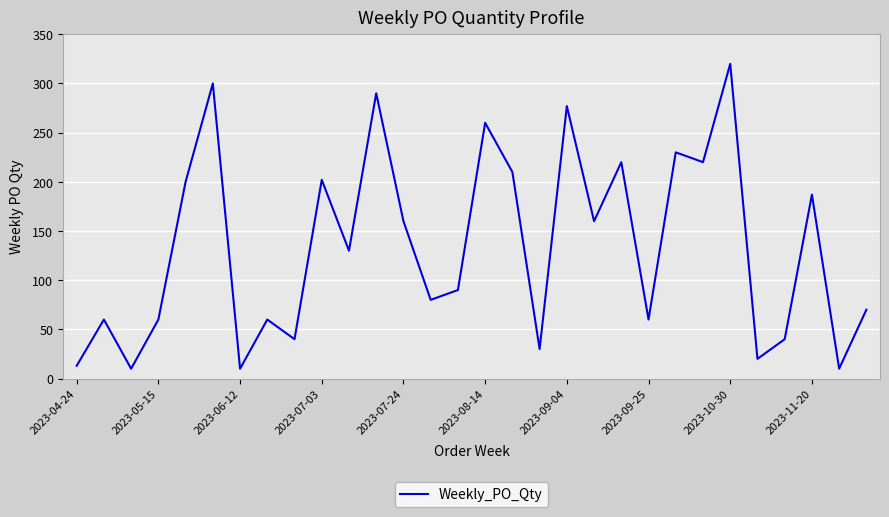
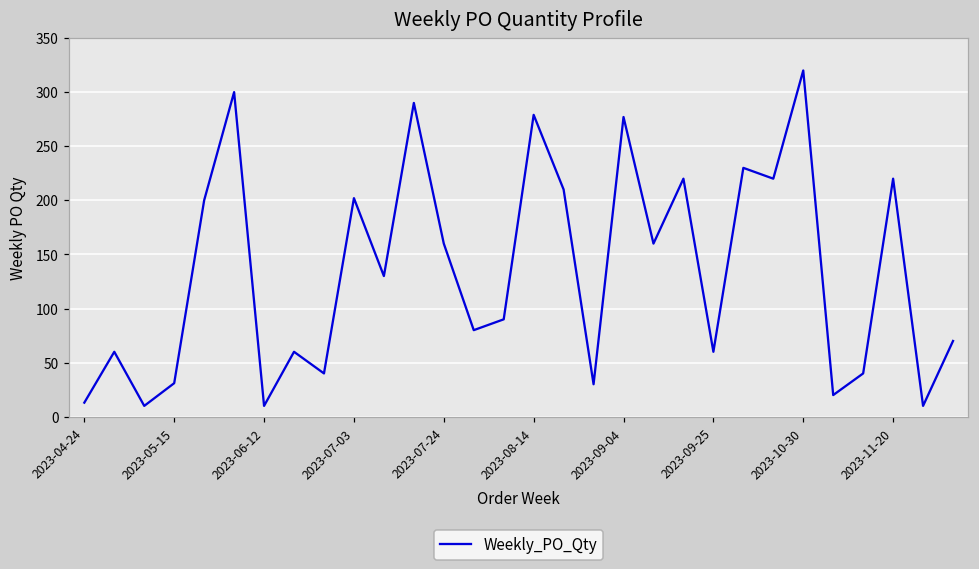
  {
    "2023-04-24": 10,
-   "2023-05-15": 60,
+   "2023-05-15": 30,
    "2023-06-12": 10,
    "2023-07-03": 200,
    "2023-07-24": 160,
-   "2023-08-14": 260,
+   "2023-08-14": 280,
    "2023-09-04": 280,
    "2023-09-25": 60,
    "2023-10-30": 320,
-   "2023-11-20": 190
+   "2023-11-20": 220
  }
